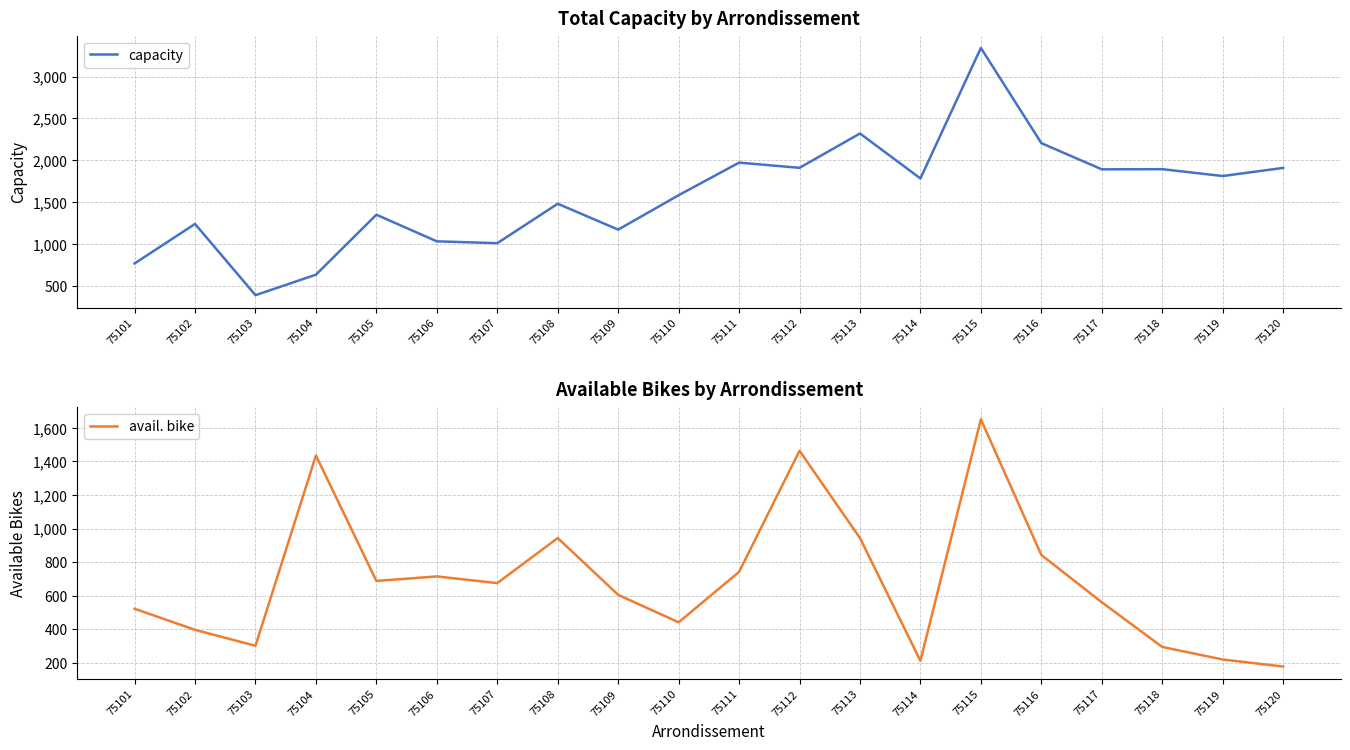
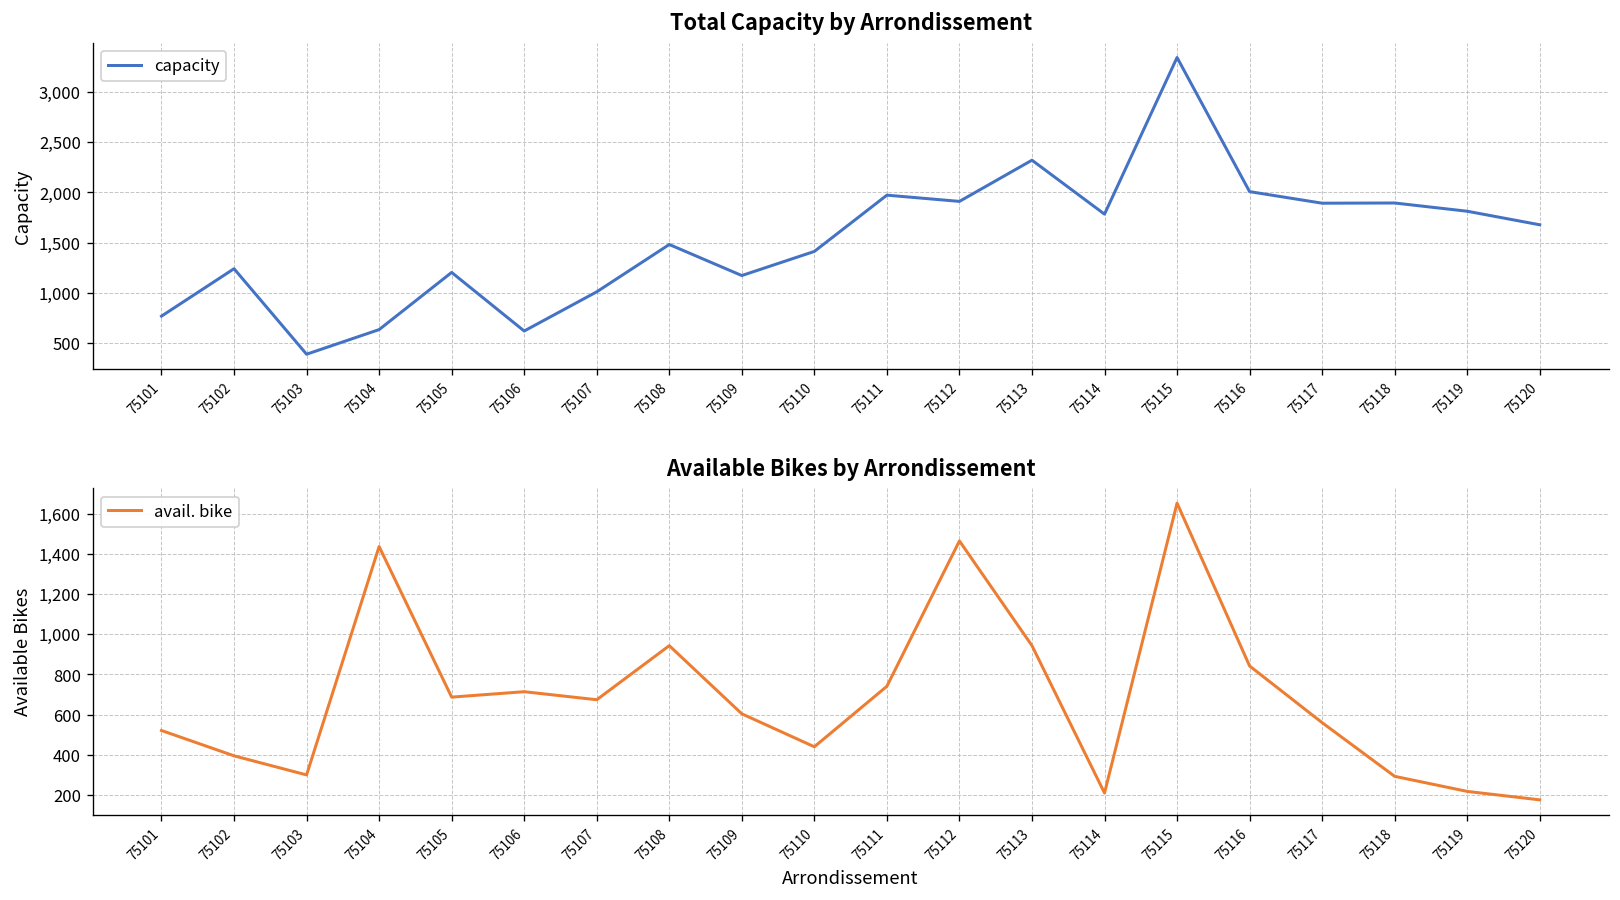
  {
    "Total Capacity by Arrondissement": {
      "75101": "800",
      "75102": "1,200",
      "75103": "400",
      "75104": "600",
-     "75105": "1,400",
-     "75106": "1,000",
+     "75105": "1,200",
+     "75106": "600",
      "75107": "1,000",
      "75108": "1,500",
      "75109": "1,200",
-     "75110": "1,600",
+     "75110": "1,400",
      "75111": "2,000",
      "75112": "1,900",
      "75113": "2,300",
      "75114": "1,800",
      "75115": "3,300",
-     "75116": "2,200",
+     "75116": "2,000",
      "75117": "1,900",
      "75118": "1,900",
      "75119": "1,800",
-     "75120": "1,900"
+     "75120": "1,700"
    },
    "Available Bikes by Arrondissement": {
      "75101": "520",
      "75102": "400",
      "75103": "300",
      "75104": "1,440",
      "75105": "690",
      "75106": "710",
      "75107": "670",
      "75108": "940",
      "75109": "600",
      "75110": "440",
      "75111": "740",
      "75112": "1,460",
      "75113": "940",
      "75114": "210",
      "75115": "1,650",
      "75116": "840",
      "75117": "560",
      "75118": "290",
      "75119": "220",
      "75120": "180"
    }
  }
